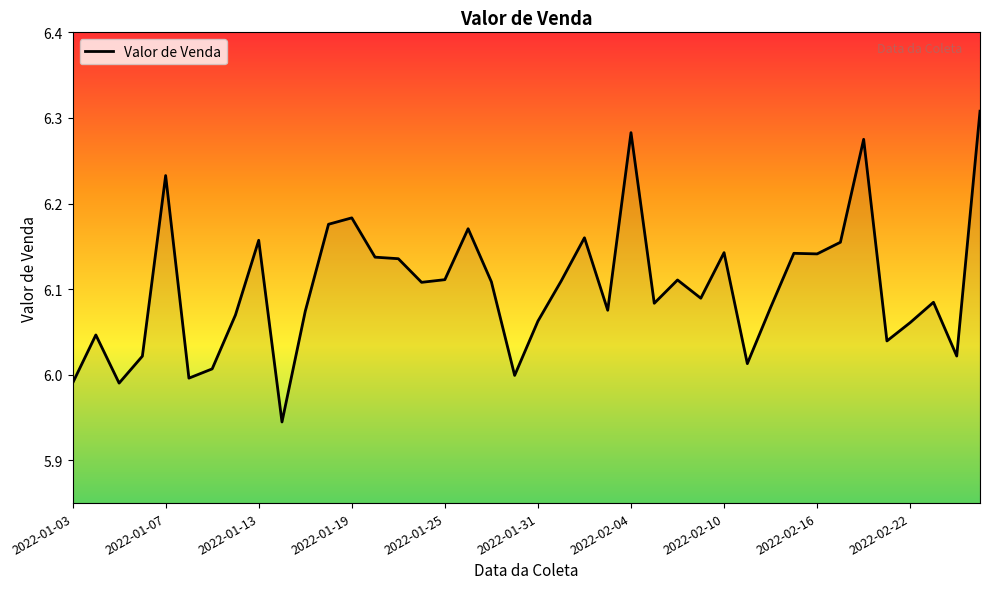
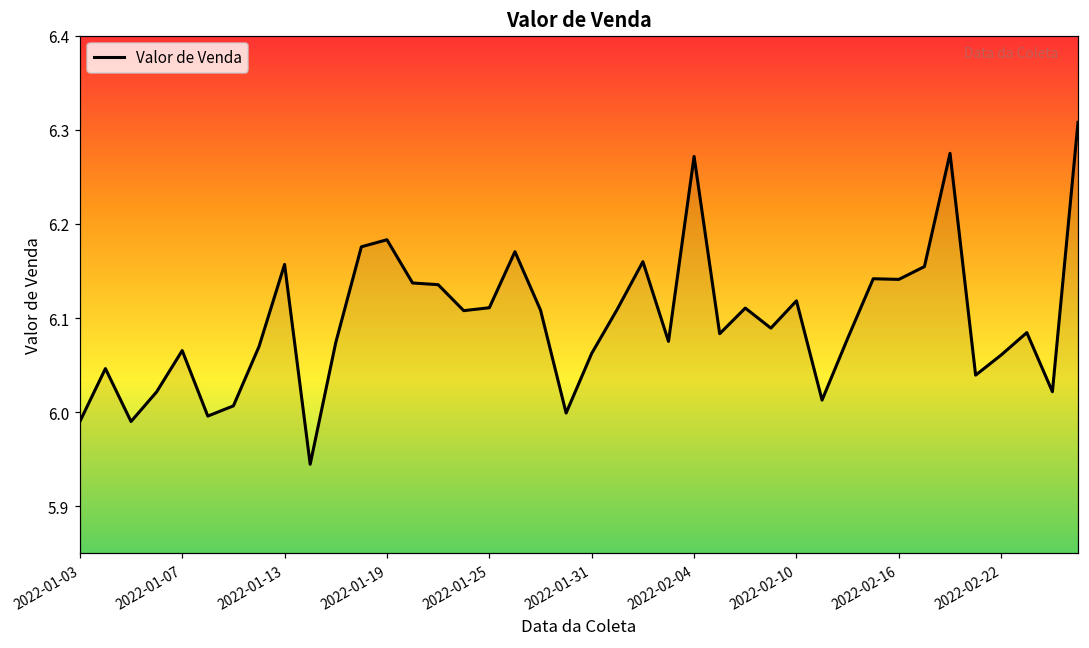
  {
    "2022-01-03": 5.99,
-   "2022-01-07": 6.23,
+   "2022-01-07": 6.07,
    "2022-01-13": 6.16,
    "2022-01-19": 6.18,
    "2022-01-25": 6.11,
    "2022-01-31": 6.06,
-   "2022-02-04": 6.28,
-   "2022-02-10": 6.14,
+   "2022-02-04": 6.27,
+   "2022-02-10": 6.12,
    "2022-02-16": 6.14,
    "2022-02-22": 6.06
  }
